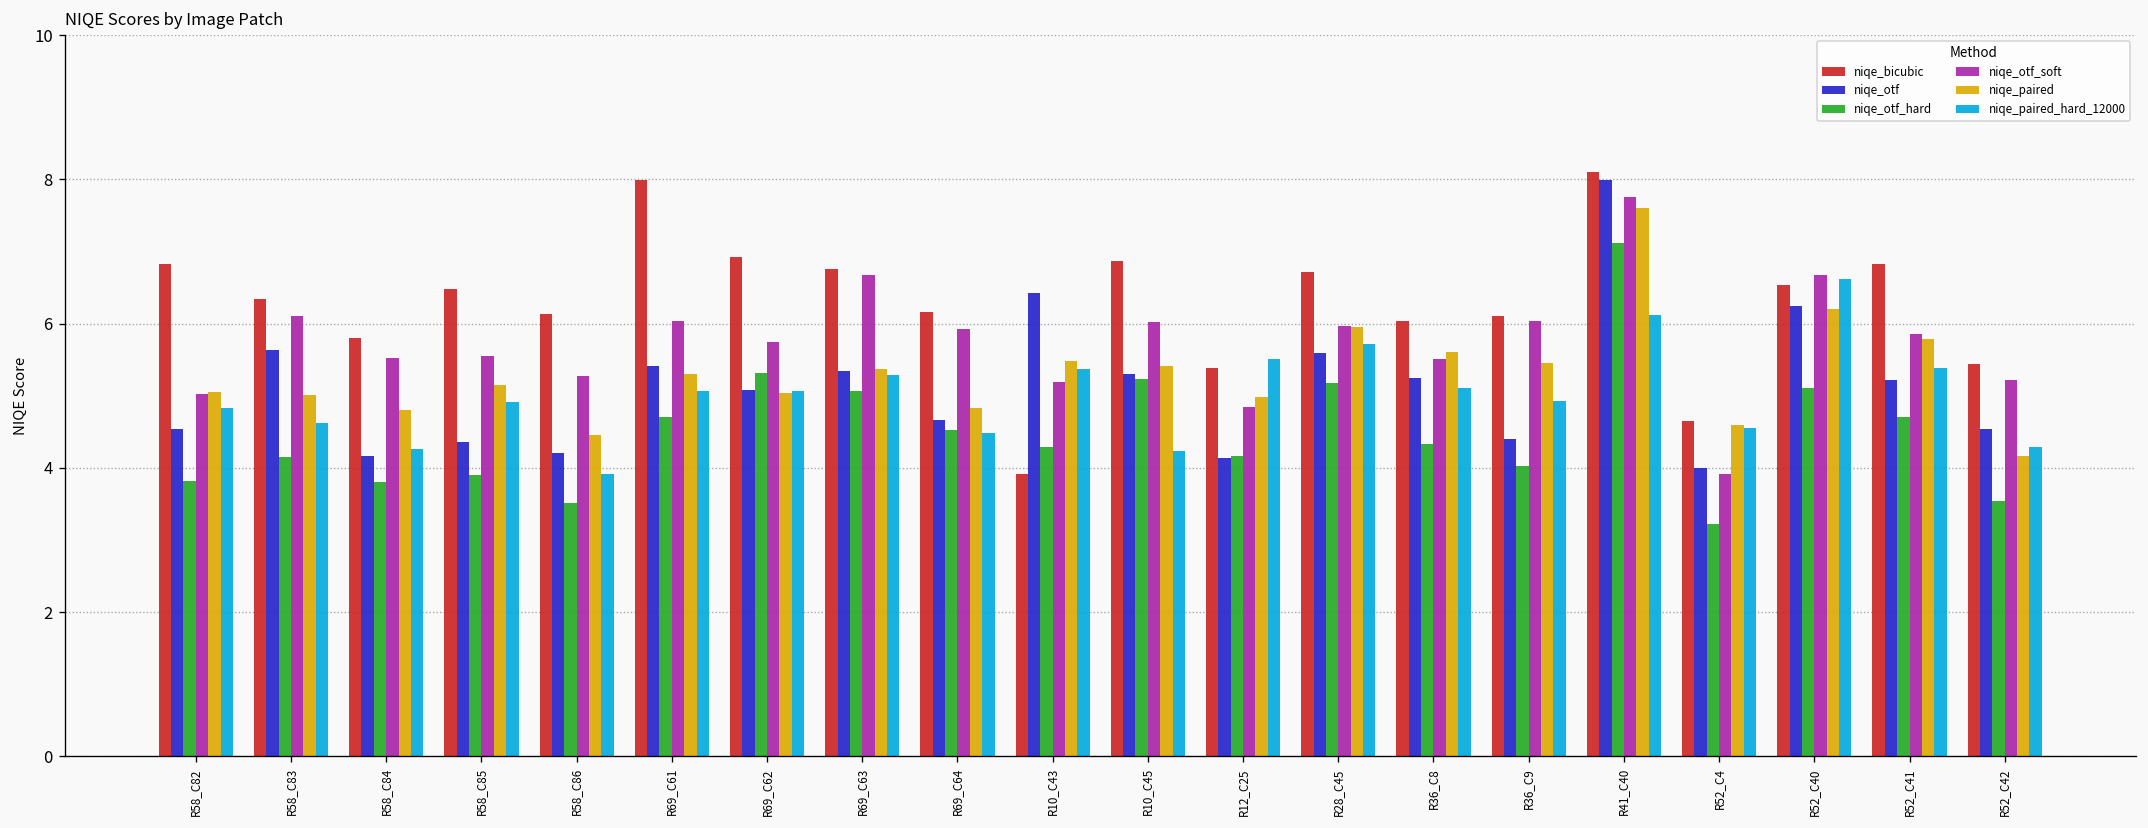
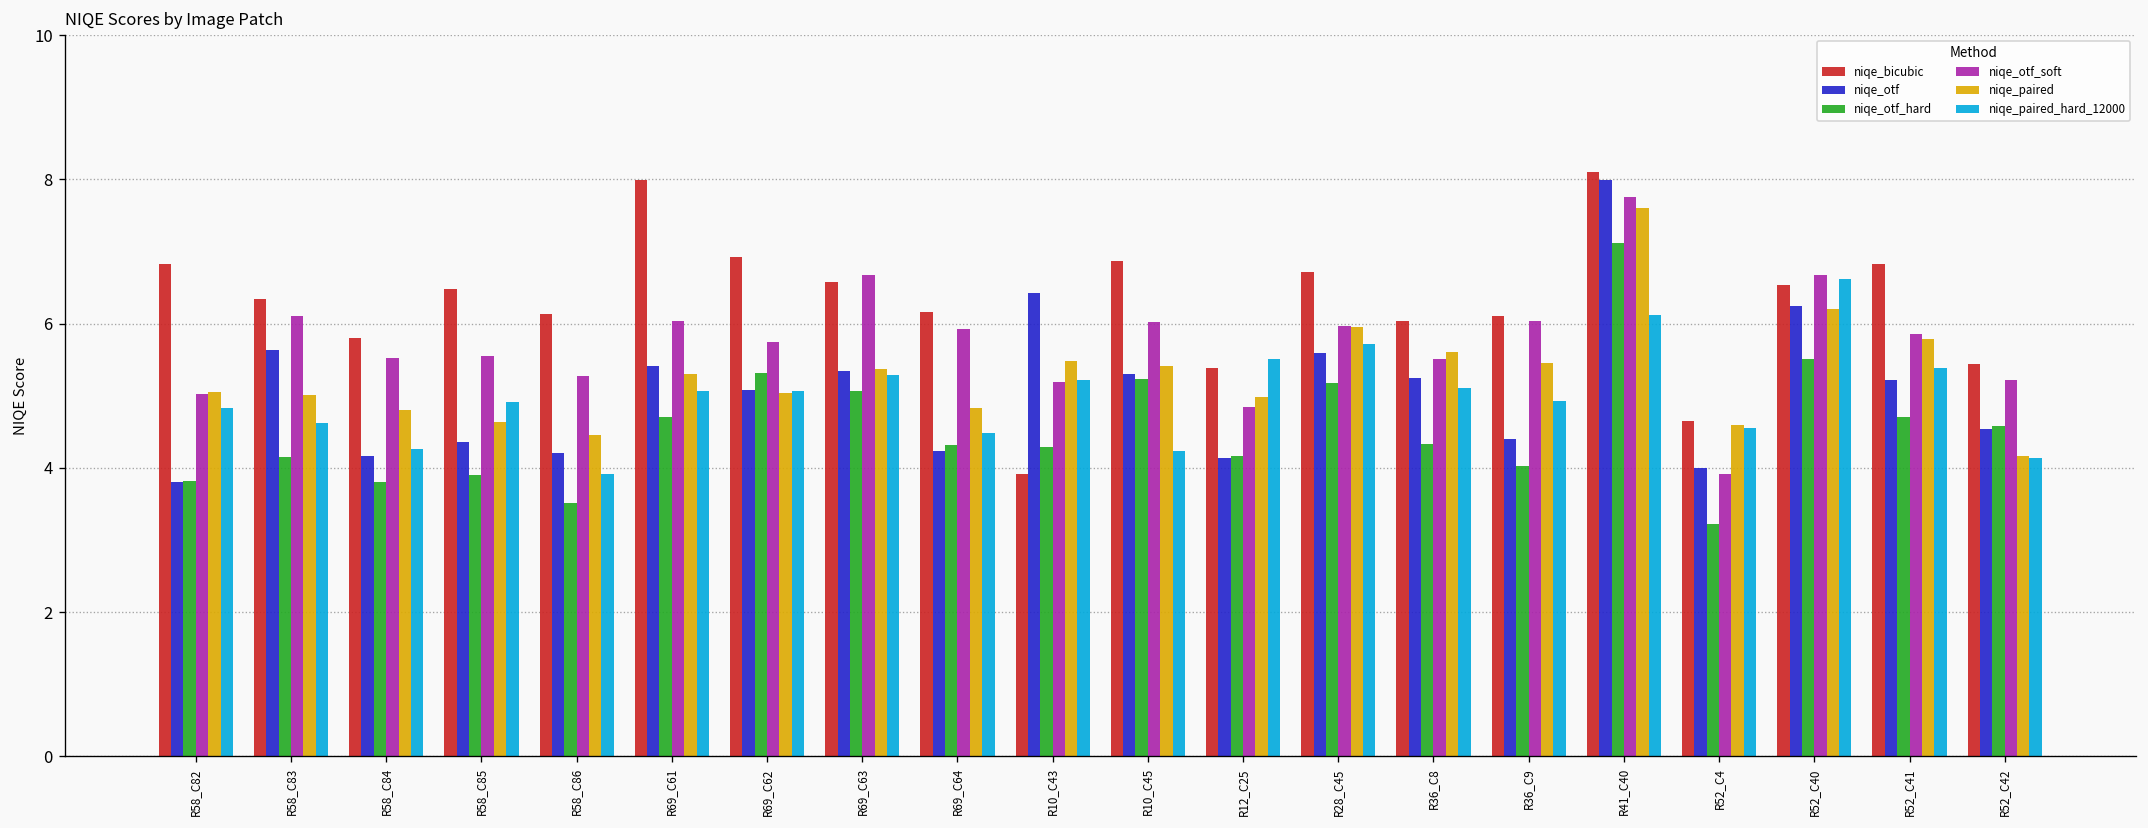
  {
    "niqe_bicubic": {
      "R58_C82": 6.8,
      "R58_C83": 6.3,
      "R58_C84": 5.8,
      "R58_C85": 6.5,
      "R58_C86": 6.1,
      "R69_C61": 8.0,
      "R69_C62": 6.9,
-     "R69_C63": 6.8,
+     "R69_C63": 6.6,
      "R69_C64": 6.2,
      "R10_C43": 3.9,
      "R10_C45": 6.9,
      "R12_C25": 5.4,
      "R28_C45": 6.7,
      "R36_C8": 6.0,
      "R36_C9": 6.1,
      "R41_C40": 8.1,
      "R52_C4": 4.7,
      "R52_C40": 6.5,
      "R52_C41": 6.8,
      "R52_C42": 5.4
    },
    "niqe_otf": {
-     "R58_C82": 4.5,
+     "R58_C82": 3.8,
      "R58_C83": 5.6,
      "R58_C84": 4.2,
      "R58_C85": 4.4,
      "R58_C86": 4.2,
      "R69_C61": 5.4,
      "R69_C62": 5.1,
      "R69_C63": 5.3,
-     "R69_C64": 4.7,
+     "R69_C64": 4.2,
      "R10_C43": 6.4,
      "R10_C45": 5.3,
      "R12_C25": 4.1,
      "R28_C45": 5.6,
      "R36_C8": 5.3,
      "R36_C9": 4.4,
      "R41_C40": 8.0,
      "R52_C4": 4.0,
      "R52_C40": 6.2,
      "R52_C41": 5.2,
      "R52_C42": 4.5
    },
    "niqe_otf_hard": {
      "R58_C82": 3.8,
      "R58_C83": 4.2,
      "R58_C84": 3.8,
      "R58_C85": 3.9,
      "R58_C86": 3.5,
      "R69_C61": 4.7,
      "R69_C62": 5.3,
      "R69_C63": 5.1,
-     "R69_C64": 4.5,
+     "R69_C64": 4.3,
      "R10_C43": 4.3,
      "R10_C45": 5.2,
      "R12_C25": 4.2,
      "R28_C45": 5.2,
      "R36_C8": 4.3,
      "R36_C9": 4.0,
      "R41_C40": 7.1,
      "R52_C4": 3.2,
-     "R52_C40": 5.1,
+     "R52_C40": 5.5,
      "R52_C41": 4.7,
-     "R52_C42": 3.5
+     "R52_C42": 4.6
    },
    "niqe_otf_soft": {
      "R58_C82": 5.0,
      "R58_C83": 6.1,
      "R58_C84": 5.5,
      "R58_C85": 5.5,
      "R58_C86": 5.3,
      "R69_C61": 6.0,
      "R69_C62": 5.7,
      "R69_C63": 6.7,
      "R69_C64": 5.9,
      "R10_C43": 5.2,
      "R10_C45": 6.0,
      "R12_C25": 4.8,
      "R28_C45": 6.0,
      "R36_C8": 5.5,
      "R36_C9": 6.0,
      "R41_C40": 7.8,
      "R52_C4": 3.9,
      "R52_C40": 6.7,
      "R52_C41": 5.9,
      "R52_C42": 5.2
    },
    "niqe_paired": {
      "R58_C82": 5.1,
      "R58_C83": 5.0,
      "R58_C84": 4.8,
-     "R58_C85": 5.2,
+     "R58_C85": 4.6,
      "R58_C86": 4.5,
      "R69_C61": 5.3,
      "R69_C62": 5.0,
      "R69_C63": 5.4,
      "R69_C64": 4.8,
      "R10_C43": 5.5,
      "R10_C45": 5.4,
      "R12_C25": 5.0,
      "R28_C45": 5.9,
      "R36_C8": 5.6,
      "R36_C9": 5.5,
      "R41_C40": 7.6,
      "R52_C4": 4.6,
      "R52_C40": 6.2,
      "R52_C41": 5.8,
      "R52_C42": 4.2
    },
    "niqe_paired_hard_12000": {
      "R58_C82": 4.8,
      "R58_C83": 4.6,
      "R58_C84": 4.3,
      "R58_C85": 4.9,
      "R58_C86": 3.9,
      "R69_C61": 5.1,
      "R69_C62": 5.1,
      "R69_C63": 5.3,
      "R69_C64": 4.5,
-     "R10_C43": 5.4,
+     "R10_C43": 5.2,
      "R10_C45": 4.2,
      "R12_C25": 5.5,
      "R28_C45": 5.7,
      "R36_C8": 5.1,
      "R36_C9": 4.9,
      "R41_C40": 6.1,
      "R52_C4": 4.5,
      "R52_C40": 6.6,
      "R52_C41": 5.4,
-     "R52_C42": 4.3
+     "R52_C42": 4.1
    }
  }
